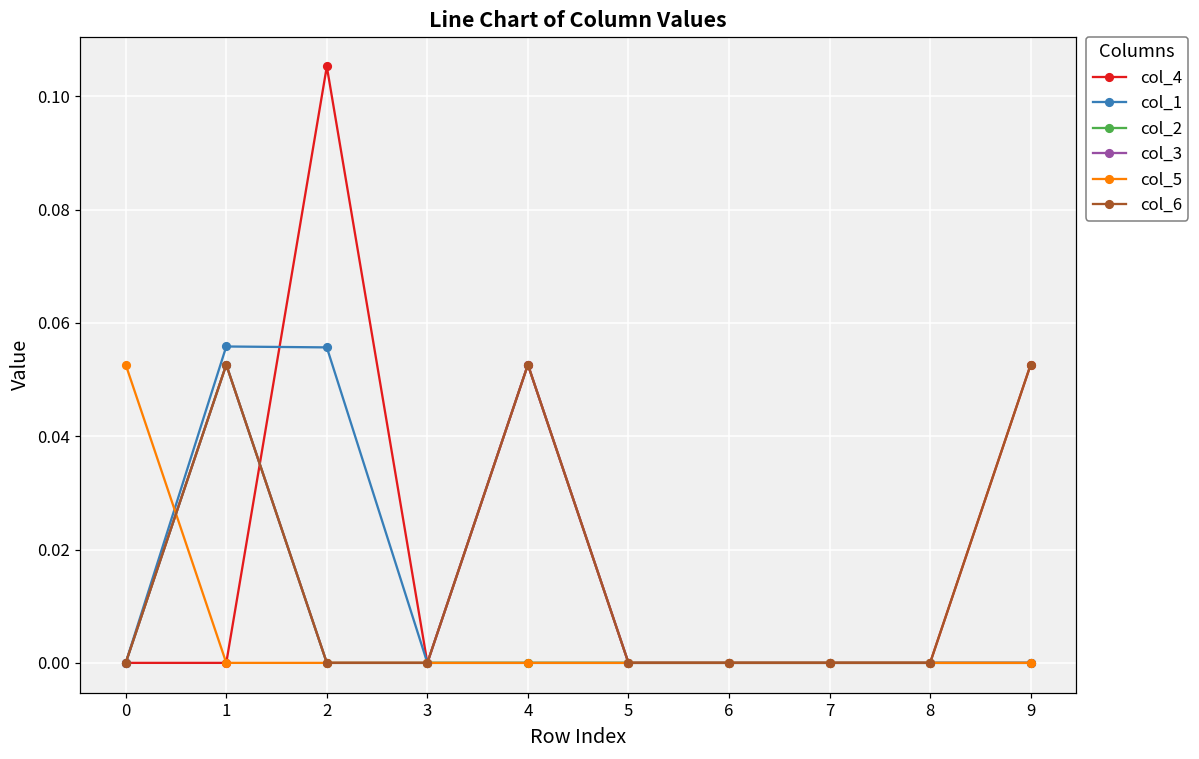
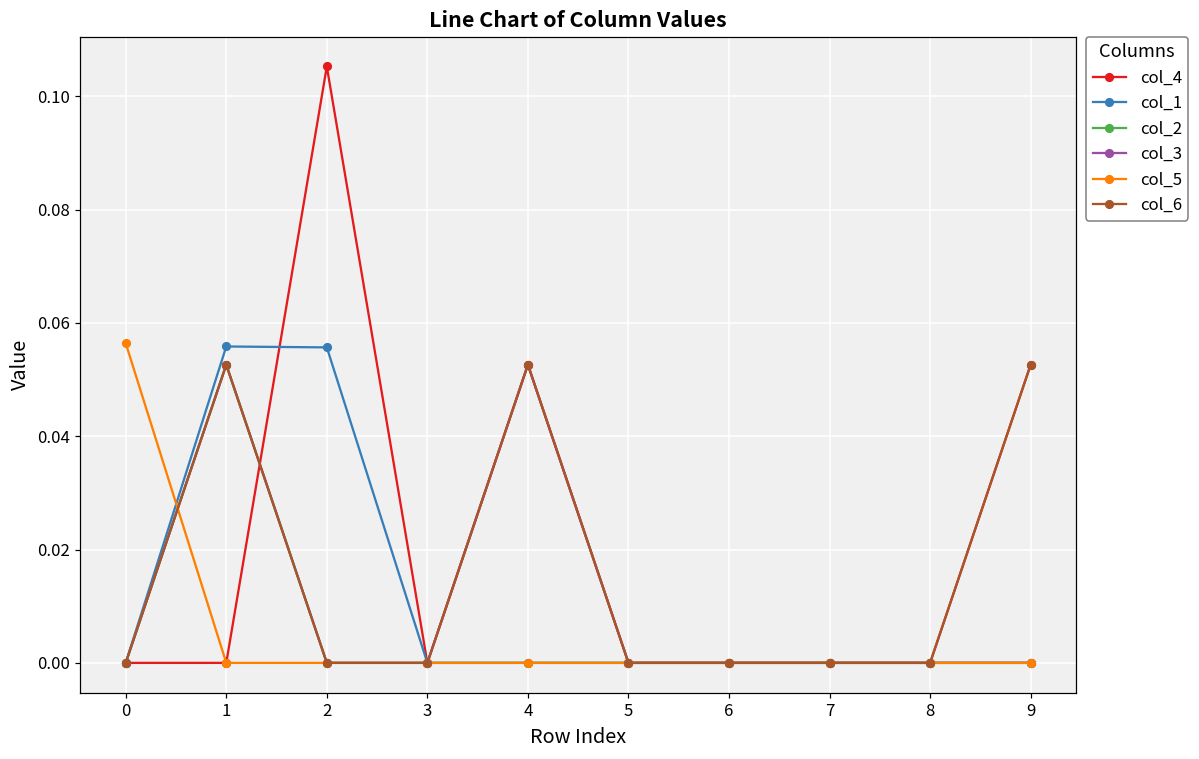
  {
    "col_4": {
      "2": 0.105
    },
    "col_1": {
      "1": 0.056,
      "2": 0.056
    },
    "col_5": {
-     "0": 0.053
+     "0": 0.056
    }
  }
